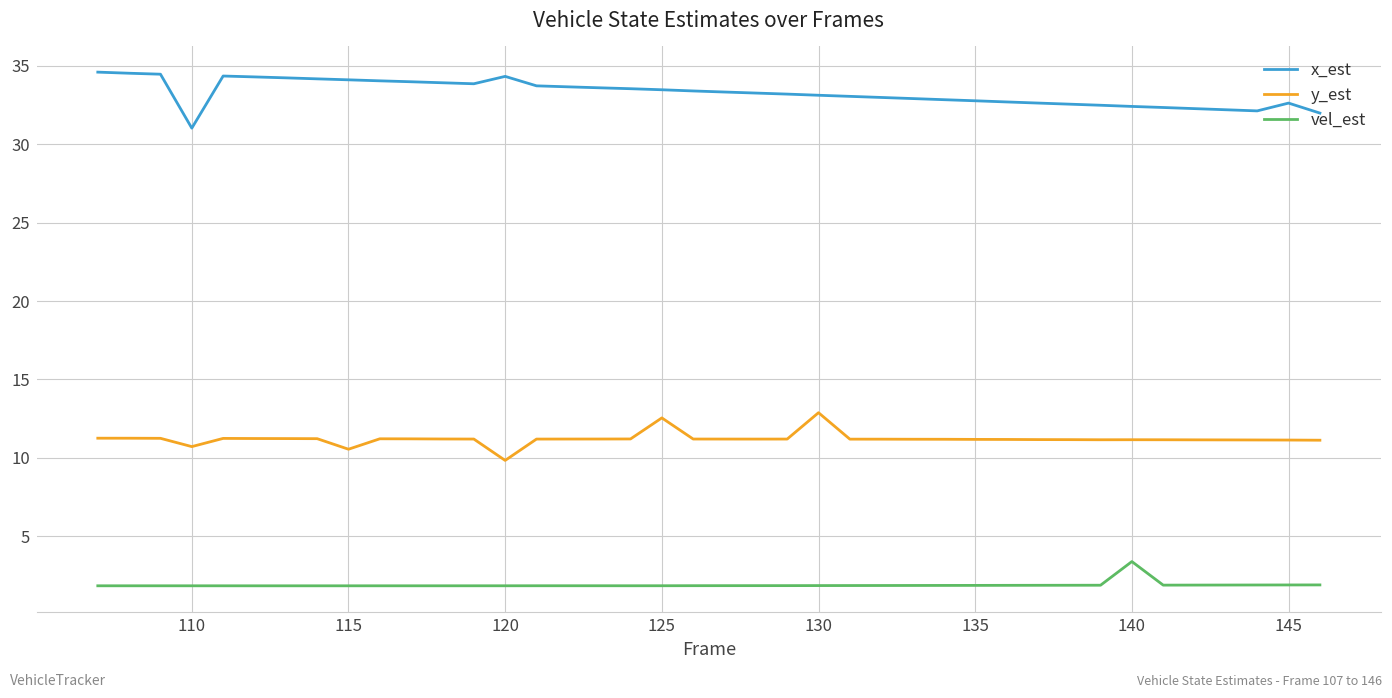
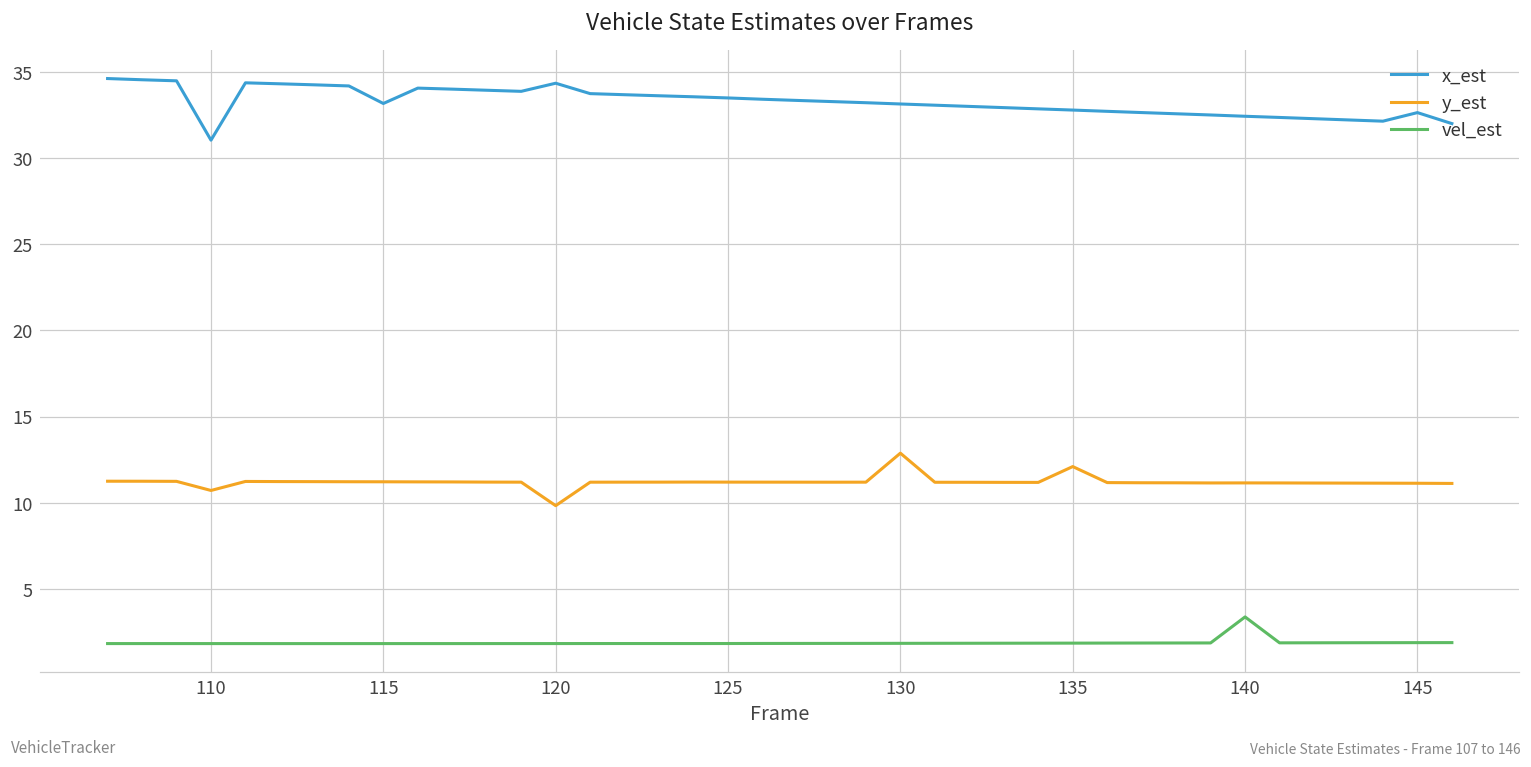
  {
    "x_est": {
      "110": 31.0,
-     "115": 34.1,
+     "115": 33.2,
      "120": 34.3,
      "125": 33.5,
      "130": 33.1,
      "135": 32.8,
      "140": 32.4,
      "145": 32.6
    },
    "y_est": {
      "110": 10.7,
-     "115": 10.6,
+     "115": 11.2,
      "120": 9.8,
-     "125": 12.5,
+     "125": 11.2,
      "130": 12.9,
-     "135": 11.2,
+     "135": 12.1,
      "140": 11.2,
      "145": 11.1
    },
    "vel_est": {
      "110": 1.8,
      "115": 1.8,
      "120": 1.8,
      "125": 1.8,
      "130": 1.9,
      "135": 1.9,
      "140": 3.4,
      "145": 1.9
    }
  }
